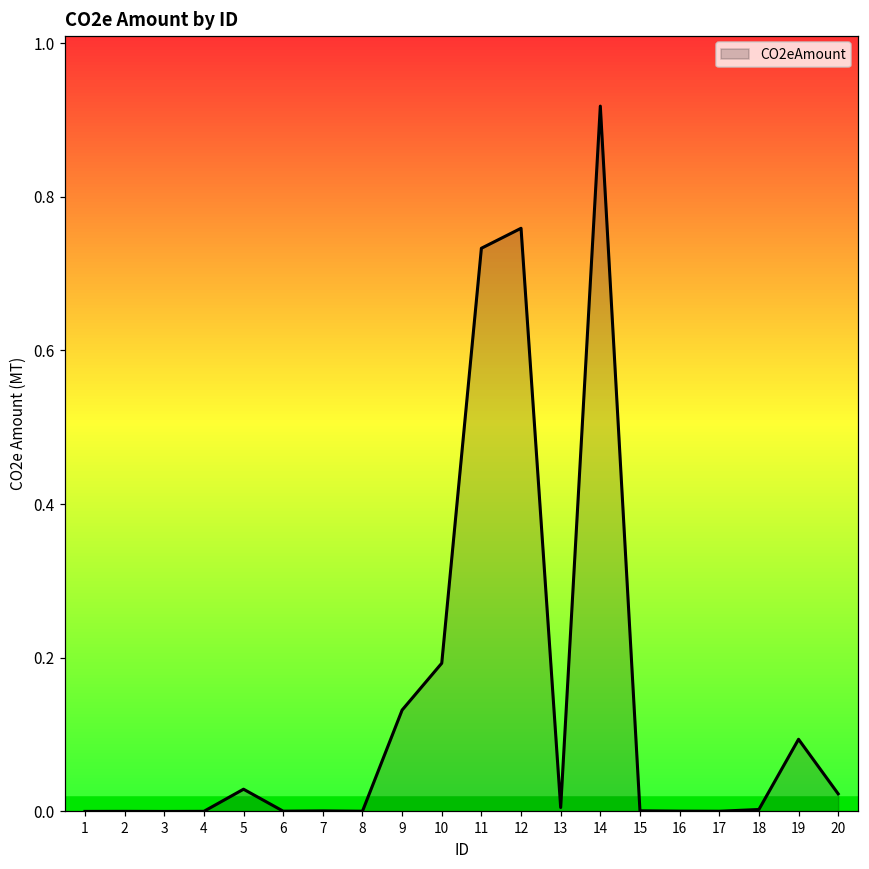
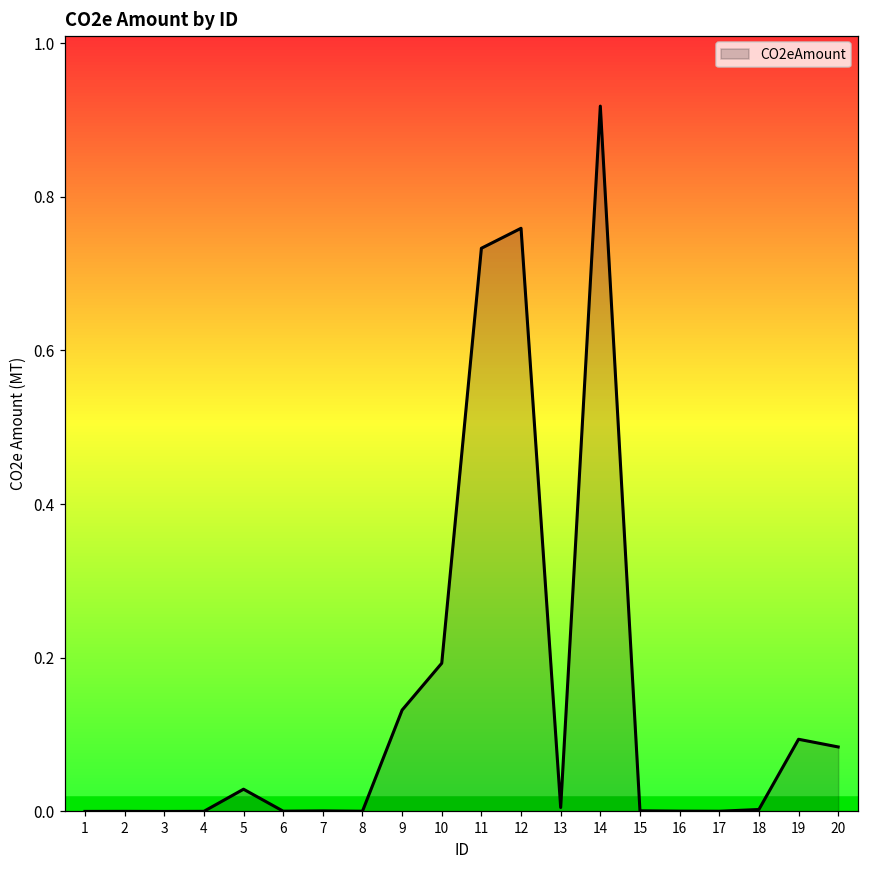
  {
    "5": 0.03,
    "9": 0.13,
    "10": 0.19,
    "11": 0.73,
    "12": 0.76,
    "14": 0.92,
    "19": 0.09,
-   "20": 0.02
+   "20": 0.08
  }
